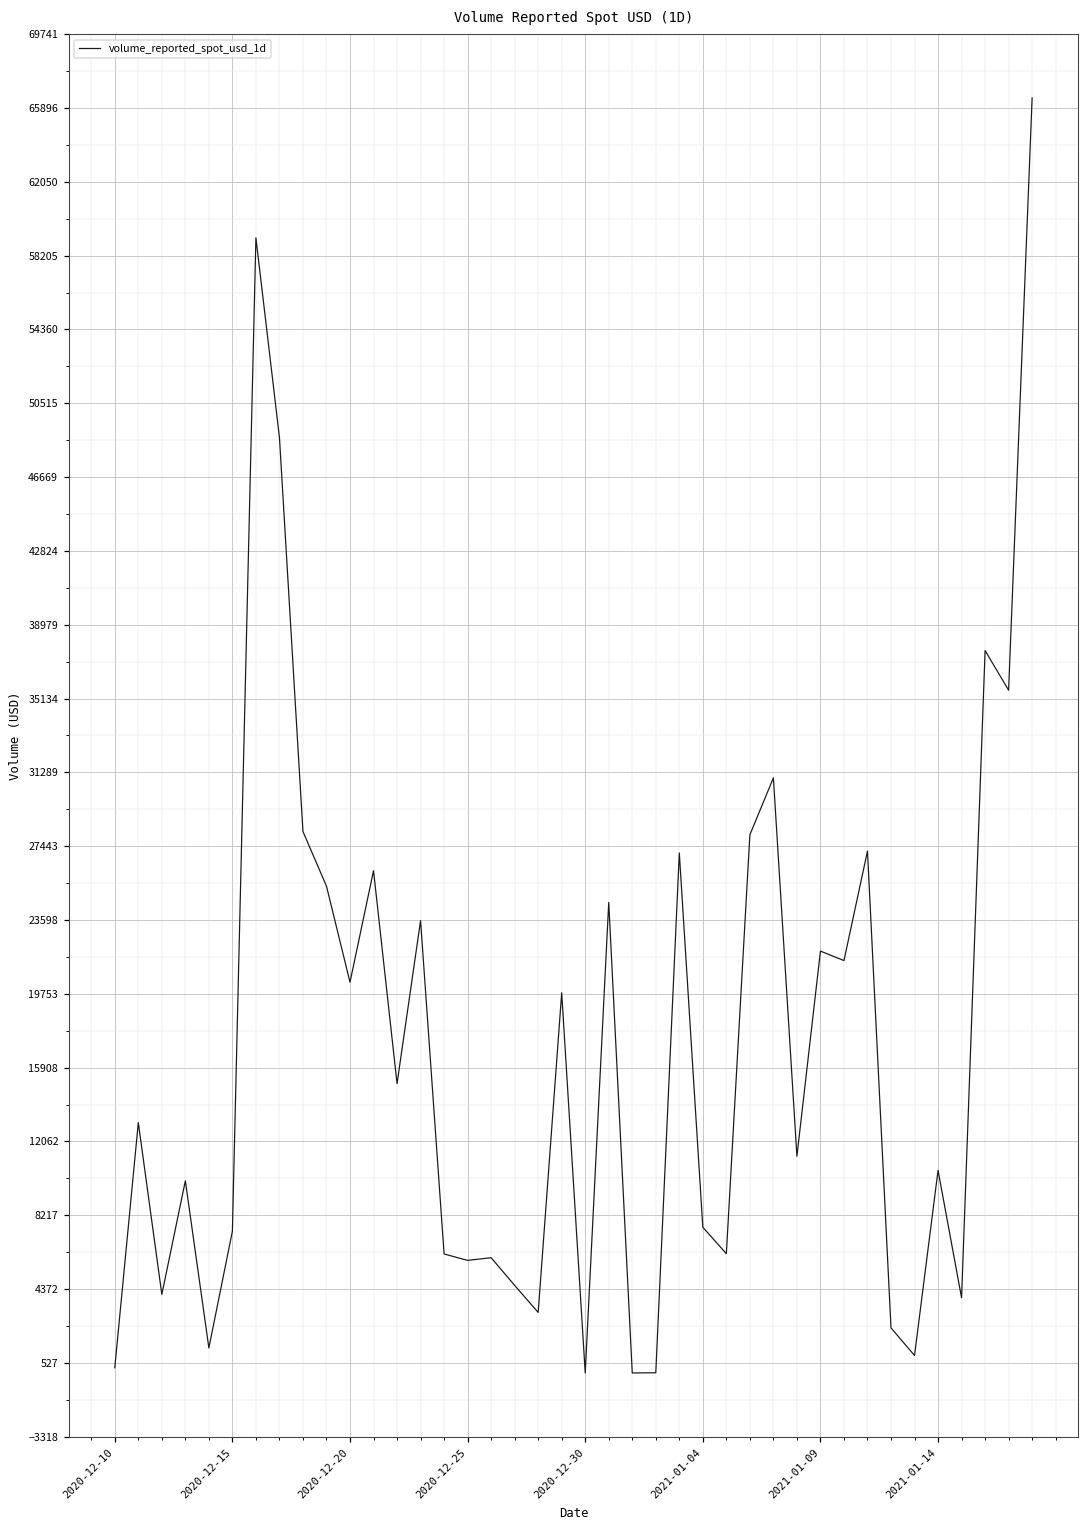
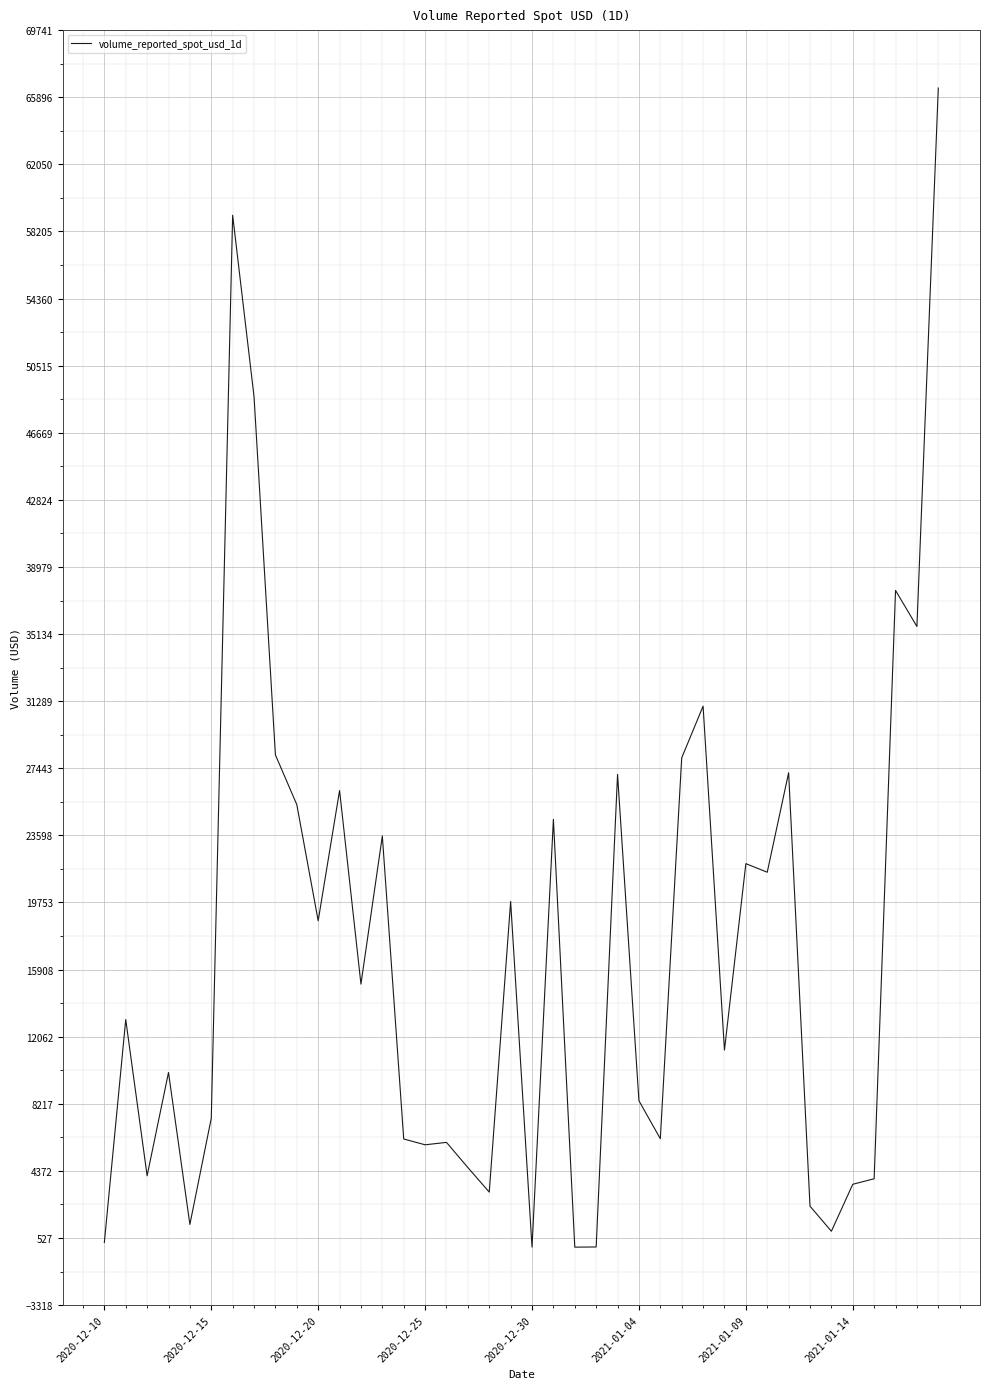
  {
    "2020-12-10": 300,
    "2020-12-15": 7400,
-   "2020-12-20": 20400,
+   "2020-12-20": 18700,
    "2020-12-25": 5900,
    "2020-12-30": 0,
-   "2021-01-04": 7600,
+   "2021-01-04": 8400,
    "2021-01-09": 22000,
-   "2021-01-14": 10600
+   "2021-01-14": 3600
  }
